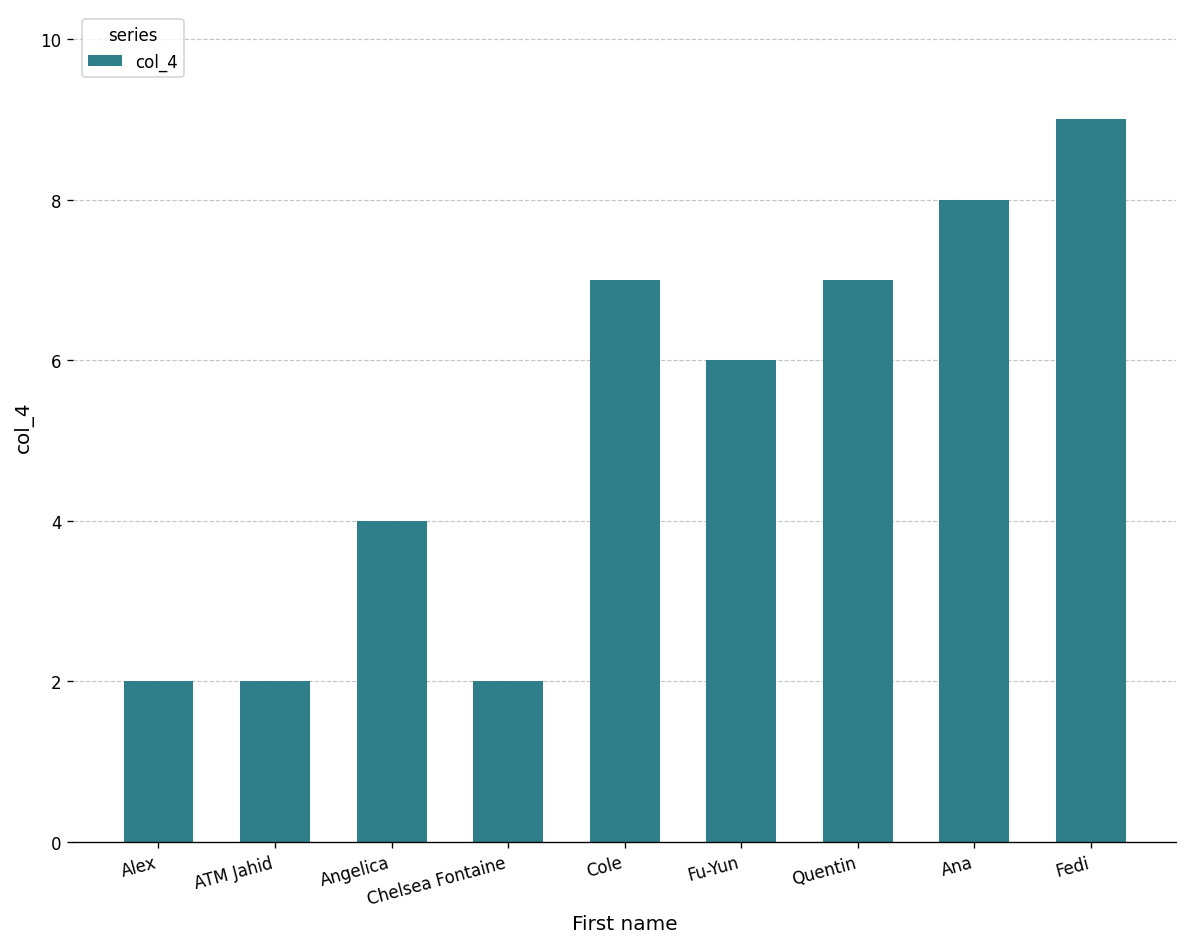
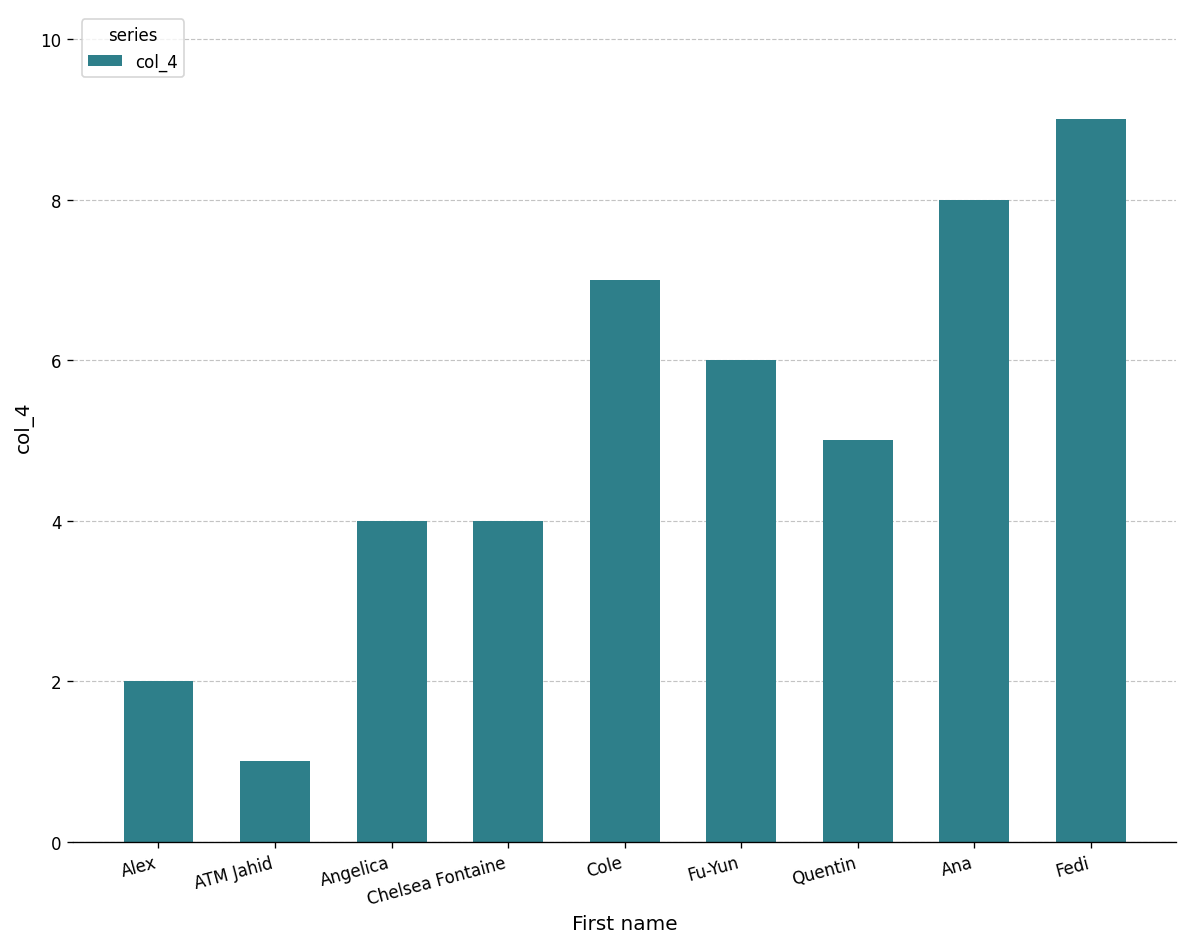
  {
    "Alex": 2,
-   "ATM Jahid": 2,
+   "ATM Jahid": 1,
    "Angelica": 4,
-   "Chelsea Fontaine": 2,
+   "Chelsea Fontaine": 4,
    "Cole": 7,
    "Fu-Yun": 6,
-   "Quentin": 7,
+   "Quentin": 5,
    "Ana": 8,
    "Fedi": 9
  }
